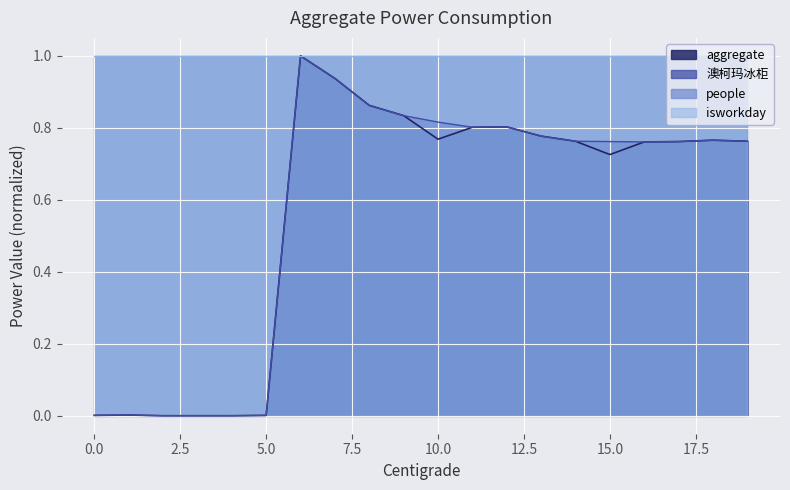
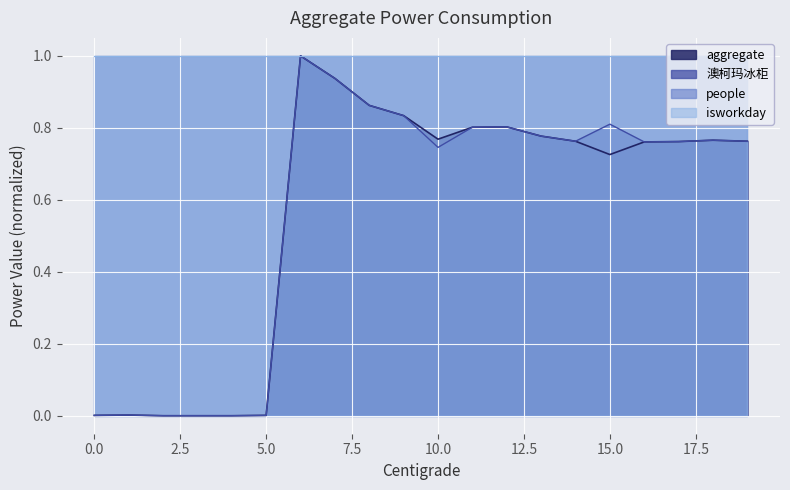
  {
    "aggregate": {
      "10.0": 0.77,
      "15.0": 0.73
    },
    "澳柯玛冰柜": {
-     "10.0": 0.82,
-     "15.0": 0.76
+     "10.0": 0.75,
+     "15.0": 0.81
    },
    "isworkday": {
      "0.0": 1.00,
      "5.0": 1.00,
      "10.0": 1.00,
      "15.0": 1.00
    }
  }
